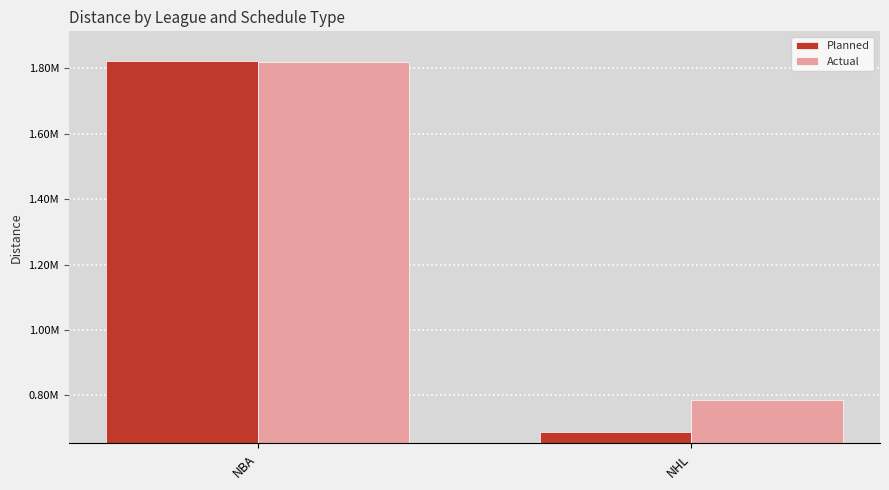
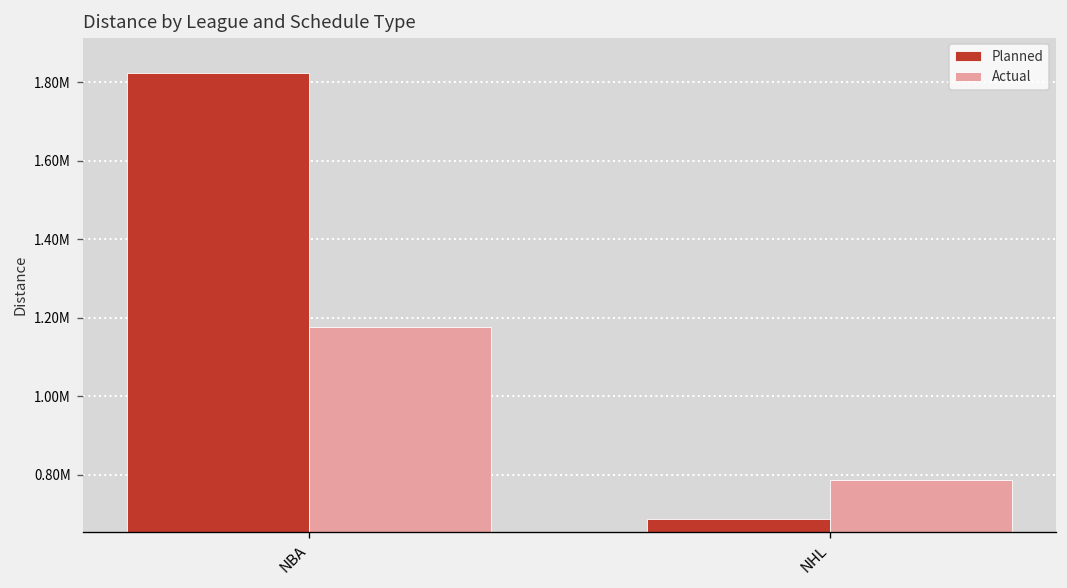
  {
    "Planned": {
      "NBA": 1820000,
      "NHL": 690000
    },
    "Actual": {
-     "NBA": 1820000,
+     "NBA": 1180000,
      "NHL": 790000
    }
  }
